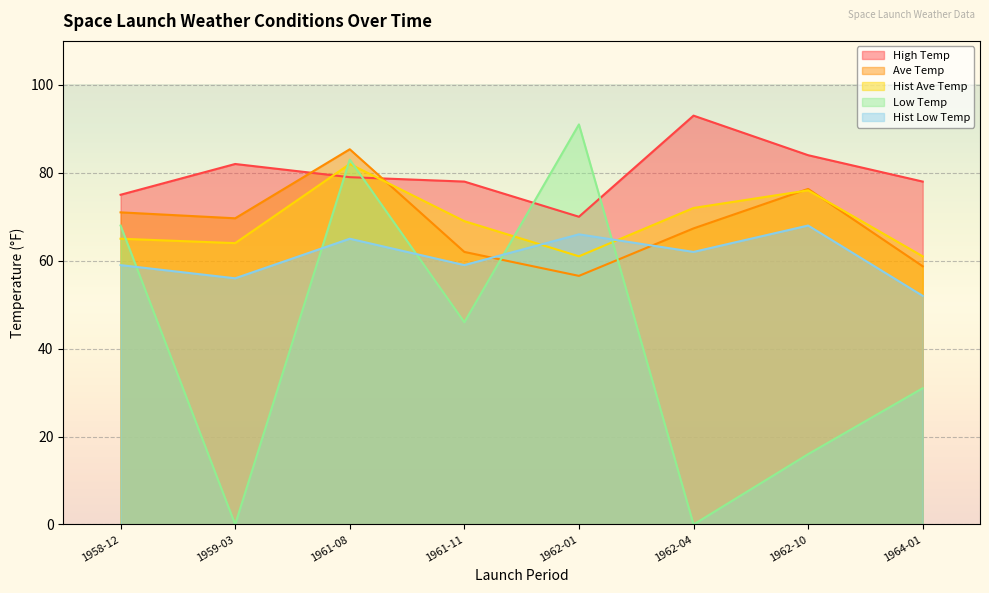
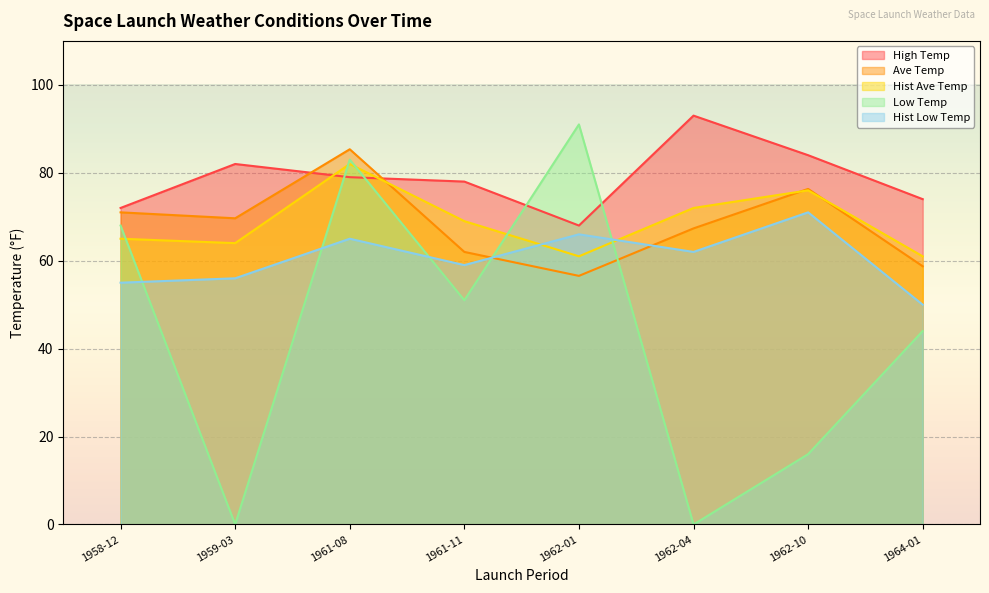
  {
    "High Temp": {
-     "1958-12": 75,
+     "1958-12": 72,
      "1959-03": 82,
      "1961-08": 79,
      "1961-11": 78,
-     "1962-01": 70,
+     "1962-01": 68,
      "1962-04": 93,
      "1962-10": 84,
-     "1964-01": 78
+     "1964-01": 74
    },
    "Low Temp": {
      "1958-12": 68,
      "1959-03": 0,
      "1961-08": 83,
-     "1961-11": 46,
+     "1961-11": 51,
      "1962-01": 91,
      "1962-04": 0,
      "1962-10": 16,
-     "1964-01": 31
+     "1964-01": 44
    },
    "Hist Low Temp": {
-     "1958-12": 59,
+     "1958-12": 55,
      "1959-03": 56,
      "1961-08": 65,
      "1961-11": 59,
      "1962-01": 66,
      "1962-04": 62,
-     "1962-10": 68,
-     "1964-01": 52
+     "1962-10": 71,
+     "1964-01": 50
    }
  }
